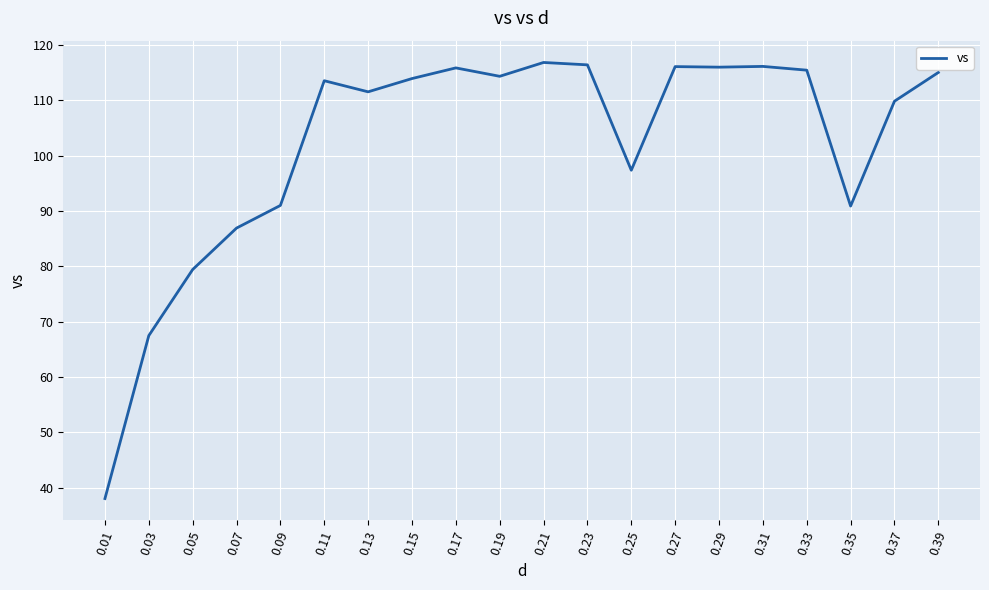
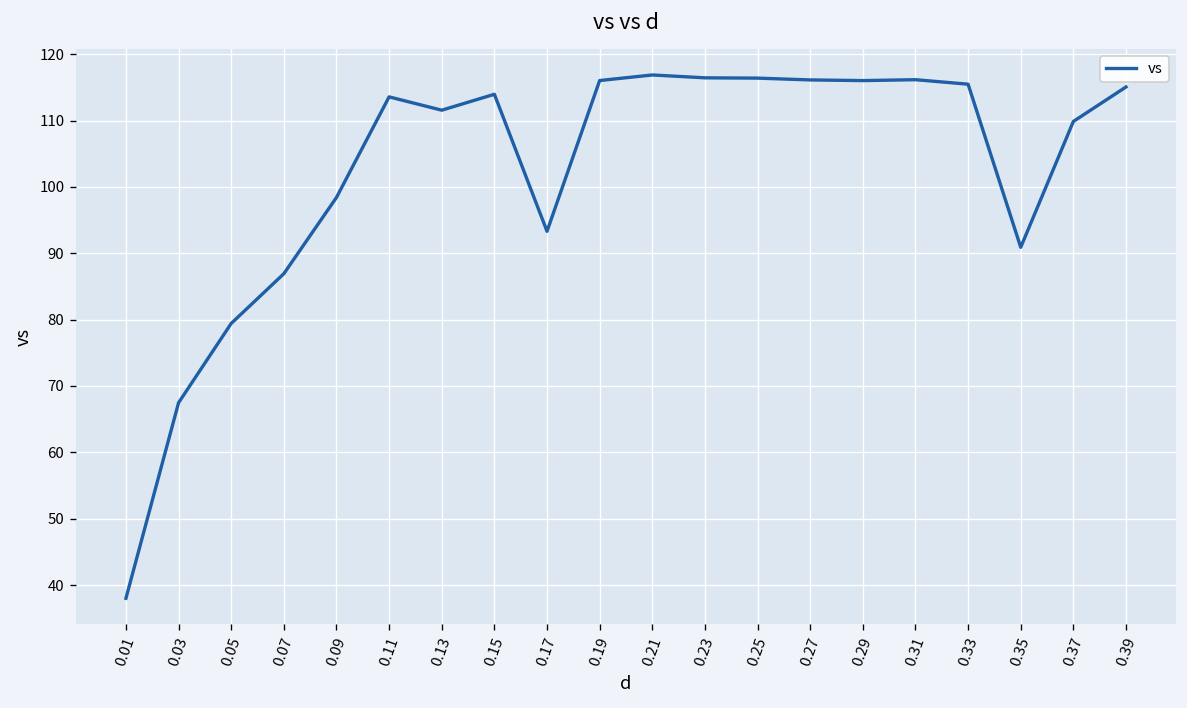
  {
    "0.01": 38,
    "0.03": 67,
    "0.05": 79,
    "0.07": 87,
-   "0.09": 91,
+   "0.09": 98,
    "0.11": 114,
    "0.13": 112,
    "0.15": 114,
-   "0.17": 116,
-   "0.19": 114,
+   "0.17": 93,
+   "0.19": 116,
    "0.21": 117,
    "0.23": 116,
-   "0.25": 97,
+   "0.25": 116,
    "0.27": 116,
    "0.29": 116,
    "0.31": 116,
    "0.33": 115,
    "0.35": 91,
    "0.37": 110,
    "0.39": 115
  }
